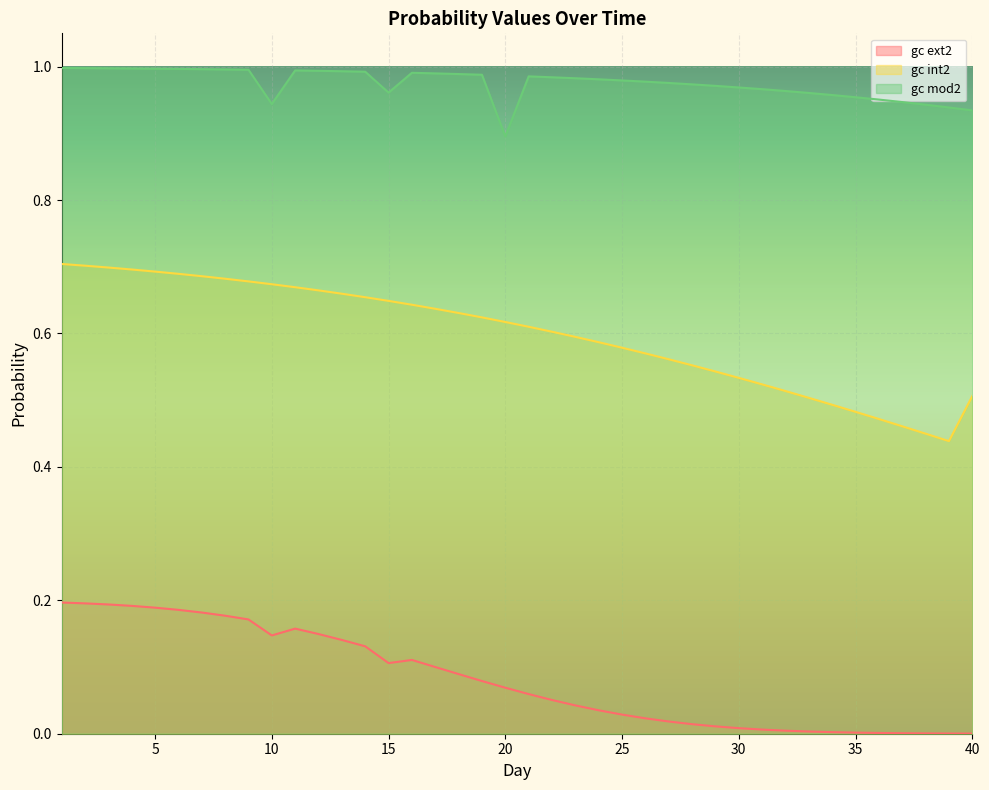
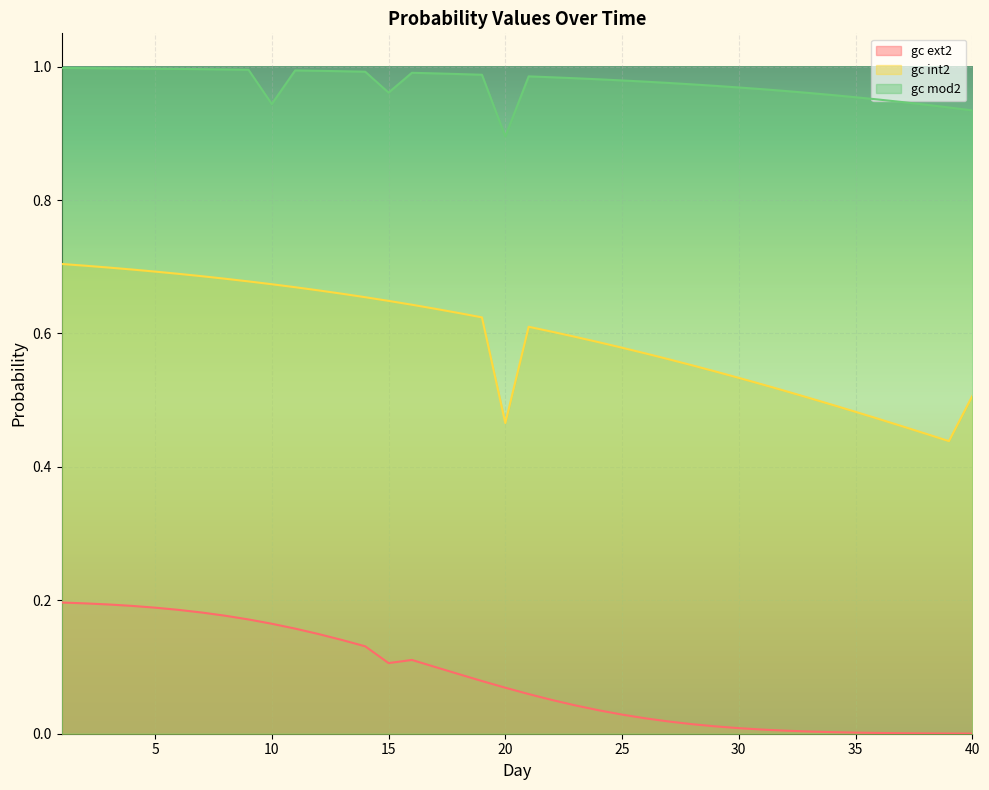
  {
    "gc ext2": {
      "5": 0.19,
-     "10": 0.15,
+     "10": 0.16,
      "15": 0.11,
      "20": 0.07,
      "25": 0.03,
      "30": 0.01,
      "35": 0.00,
      "40": 0.00
    },
    "gc int2": {
      "5": 0.69,
      "10": 0.67,
      "15": 0.65,
-     "20": 0.62,
+     "20": 0.47,
      "25": 0.58,
      "30": 0.53,
      "35": 0.48,
      "40": 0.51
    },
    "gc mod2": {
      "5": 1.00,
      "10": 0.94,
      "15": 0.96,
      "20": 0.90,
      "25": 0.98,
      "30": 0.97,
      "35": 0.95,
      "40": 0.93
    }
  }
